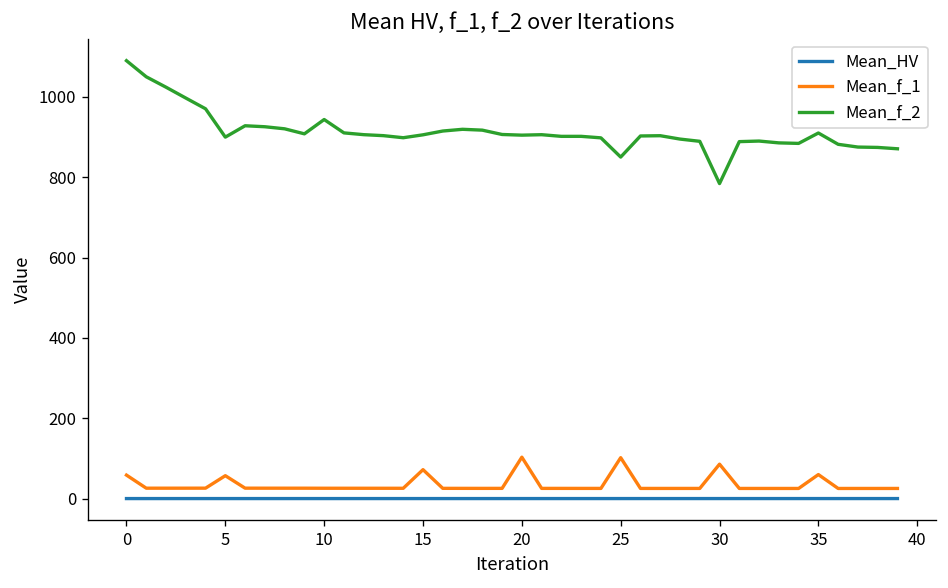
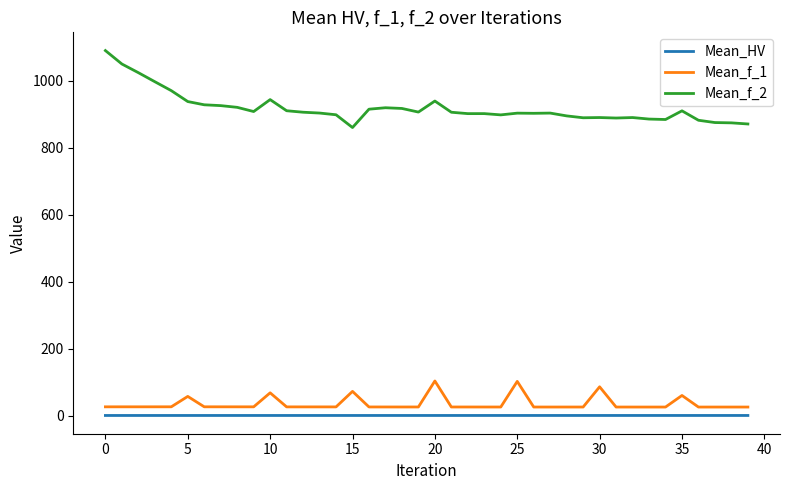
  {
    "Mean_HV": {
      "0": 0,
      "5": 0,
      "10": 0,
      "15": 0,
      "20": 0,
      "25": 0,
      "30": 0,
      "35": 0
    },
    "Mean_f_1": {
-     "0": 60,
+     "0": 30,
      "5": 60,
-     "10": 30,
+     "10": 70,
      "15": 70,
      "20": 100,
      "25": 100,
      "30": 90,
      "35": 60
    },
    "Mean_f_2": {
      "0": 1090,
-     "5": 900,
+     "5": 940,
      "10": 940,
-     "15": 910,
-     "20": 900,
-     "25": 850,
-     "30": 780,
+     "15": 860,
+     "20": 940,
+     "25": 900,
+     "30": 890,
      "35": 910
    }
  }
